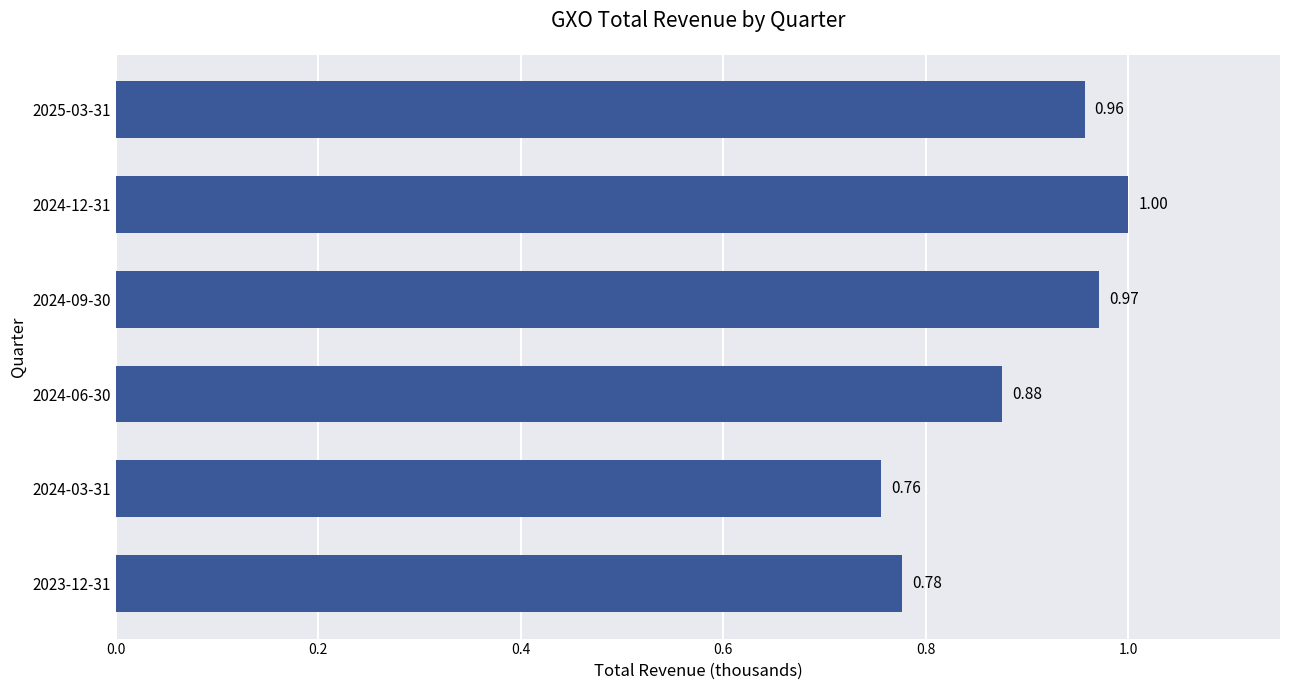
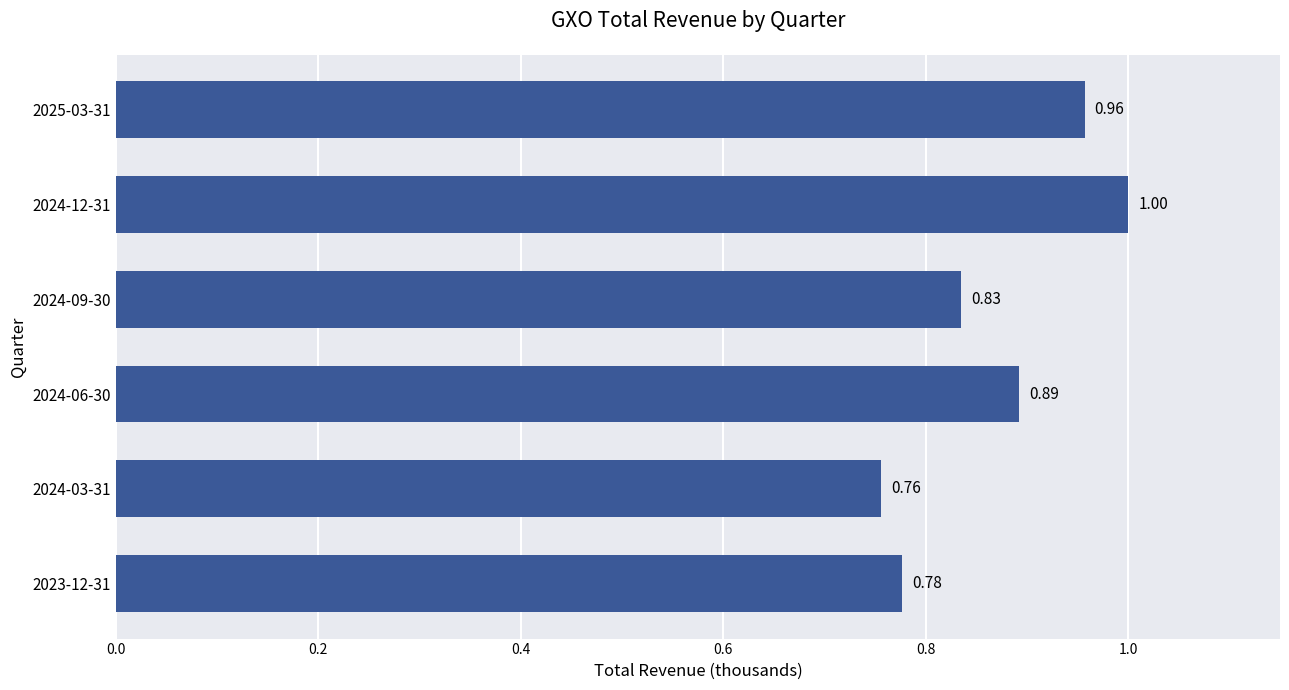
  {
    "2025-03-31": 0.96,
    "2024-12-31": 1.00,
-   "2024-09-30": 0.97,
-   "2024-06-30": 0.88,
+   "2024-09-30": 0.83,
+   "2024-06-30": 0.89,
    "2024-03-31": 0.76,
    "2023-12-31": 0.78
  }
